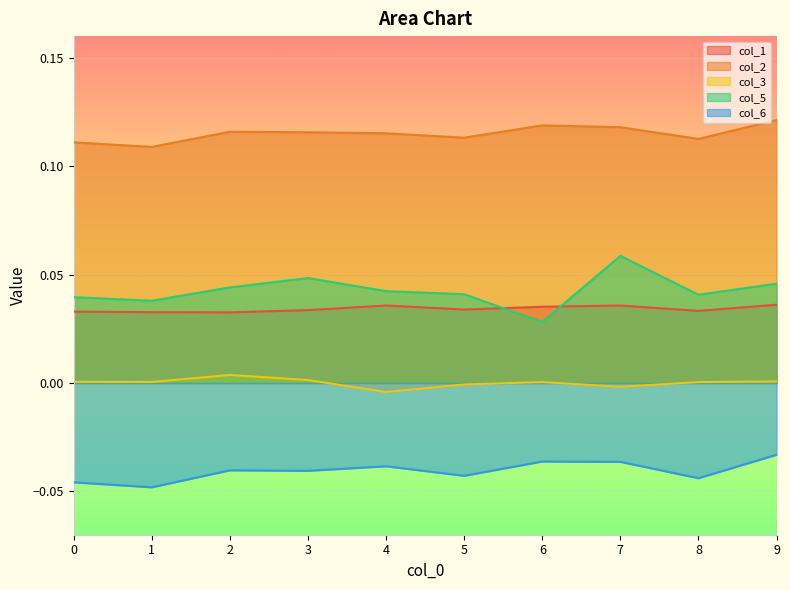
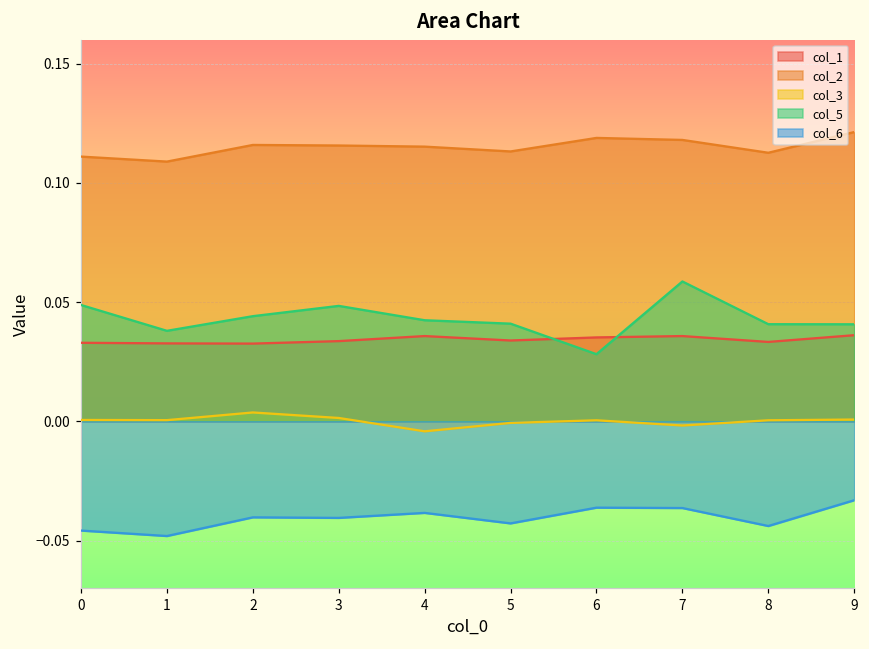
  {
    "col_5": {
-     "0": 0.040,
+     "0": 0.049,
      "1": 0.038,
      "2": 0.044,
      "3": 0.048,
      "4": 0.042,
      "5": 0.041,
      "6": 0.028,
      "7": 0.059,
      "8": 0.041,
-     "9": 0.046
+     "9": 0.041
    }
  }
